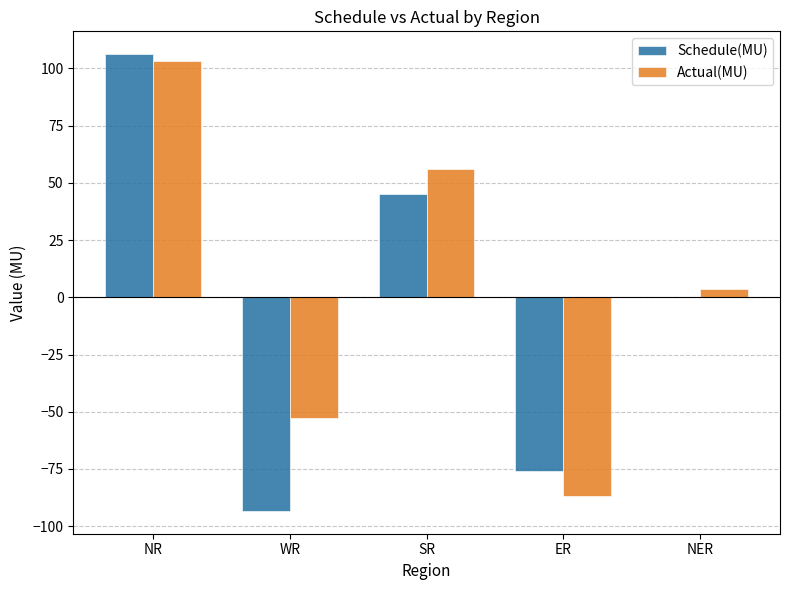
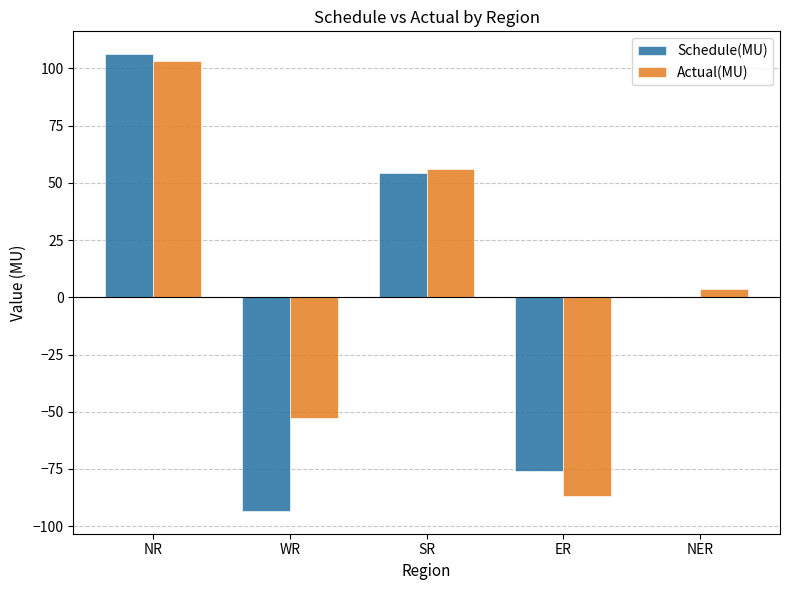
  {
    "Schedule(MU)": {
      "NR": 106,
      "WR": -93,
-     "SR": 45,
+     "SR": 55,
      "ER": -76
    },
    "Actual(MU)": {
      "NR": 103,
      "WR": -53,
      "SR": 56,
      "ER": -87,
      "NER": 4
    }
  }
